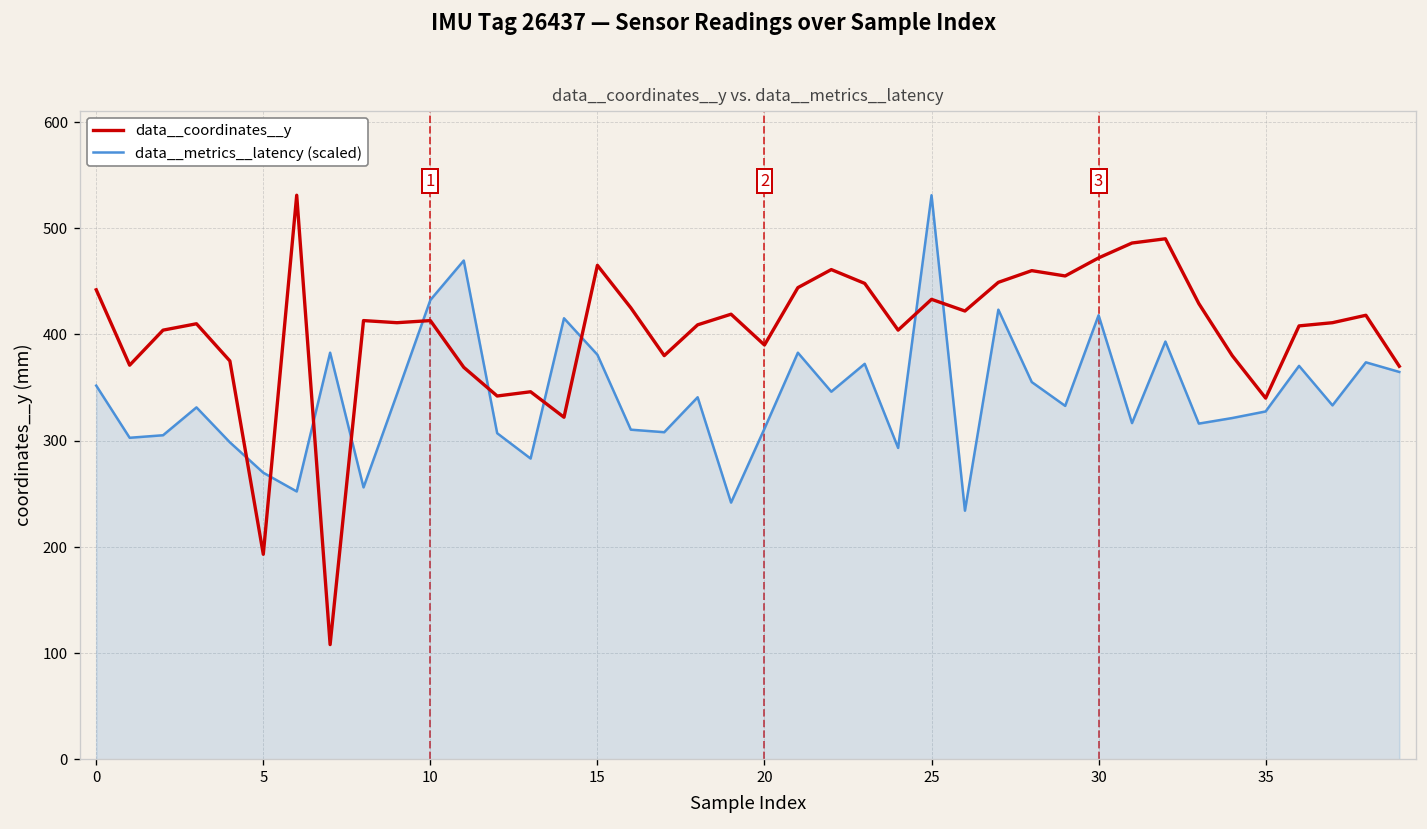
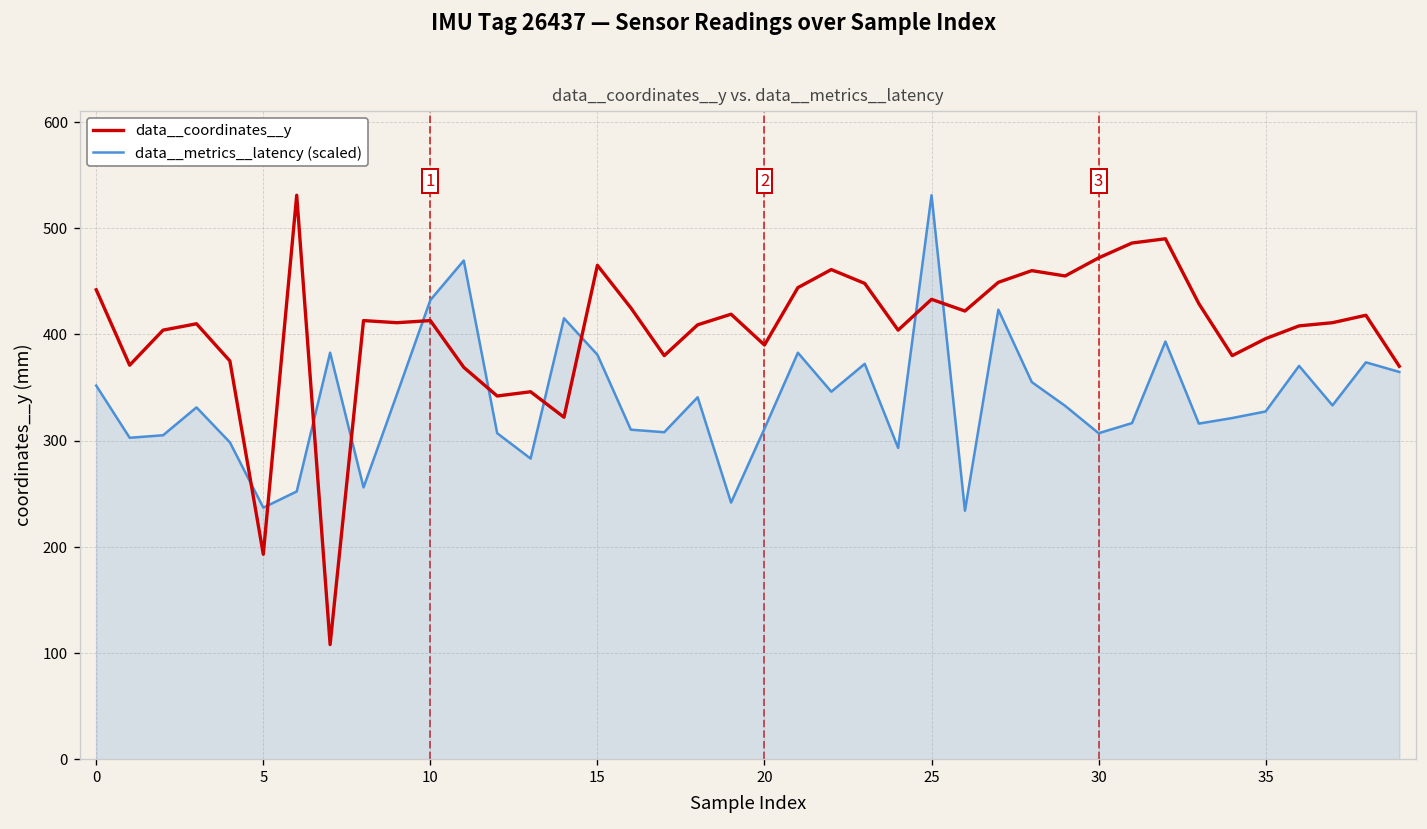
  {
    "data__coordinates__y": {
      "0": 440,
      "5": 190,
      "10": 410,
      "15": 470,
      "20": 390,
      "25": 430,
      "30": 470,
-     "35": 340
+     "35": 400
    },
    "data__metrics__latency (scaled)": {
      "0": 350,
-     "5": 270,
+     "5": 240,
      "10": 430,
      "15": 380,
      "20": 310,
      "25": 530,
-     "30": 420,
+     "30": 310,
      "35": 330
    }
  }
